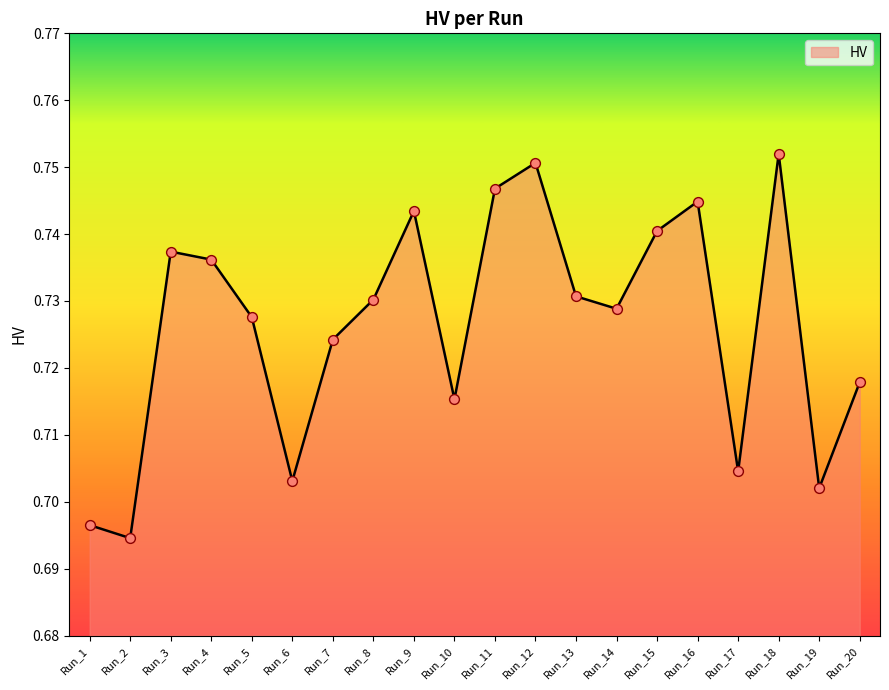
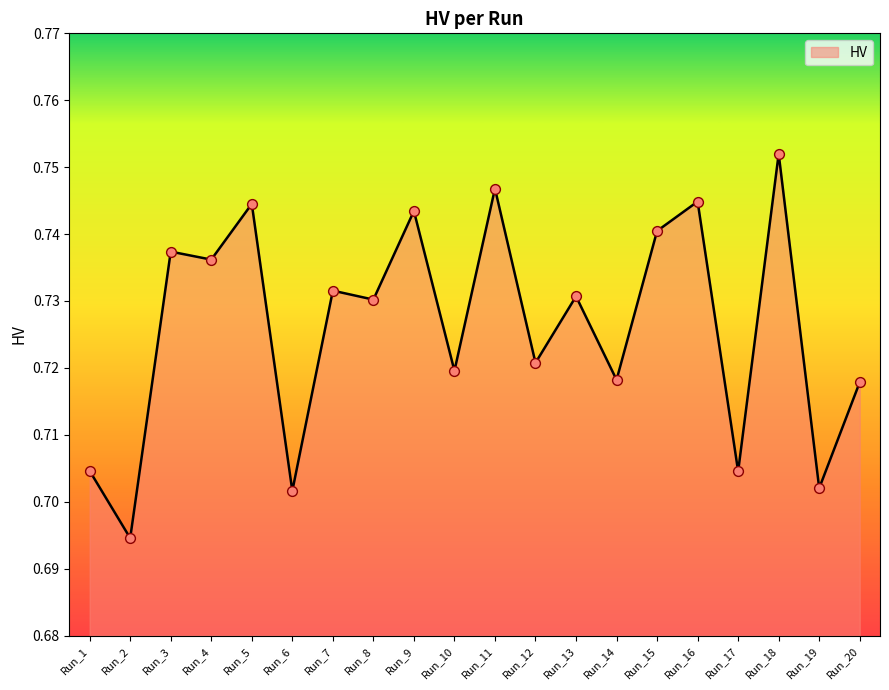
  {
-   "Run_1": 0.697,
+   "Run_1": 0.705,
    "Run_2": 0.695,
    "Run_3": 0.737,
    "Run_4": 0.736,
-   "Run_5": 0.728,
-   "Run_6": 0.703,
-   "Run_7": 0.724,
+   "Run_5": 0.745,
+   "Run_6": 0.702,
+   "Run_7": 0.732,
    "Run_8": 0.730,
    "Run_9": 0.743,
-   "Run_10": 0.715,
+   "Run_10": 0.720,
    "Run_11": 0.747,
-   "Run_12": 0.751,
+   "Run_12": 0.721,
    "Run_13": 0.731,
-   "Run_14": 0.729,
+   "Run_14": 0.718,
    "Run_15": 0.740,
    "Run_16": 0.745,
    "Run_17": 0.705,
    "Run_18": 0.752,
    "Run_19": 0.702,
    "Run_20": 0.718
  }
